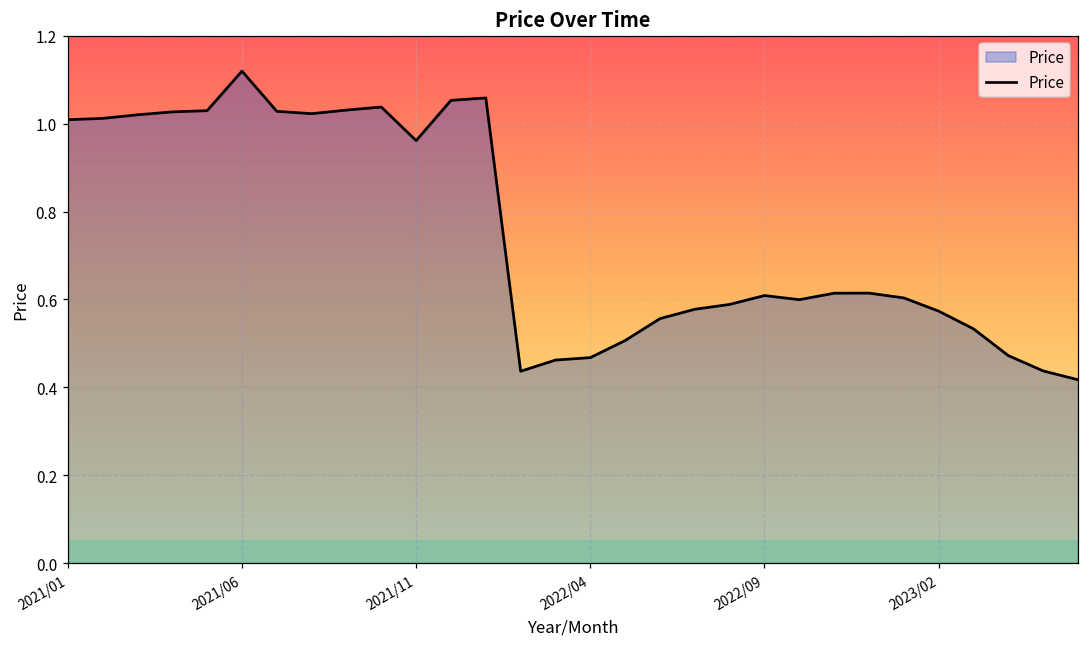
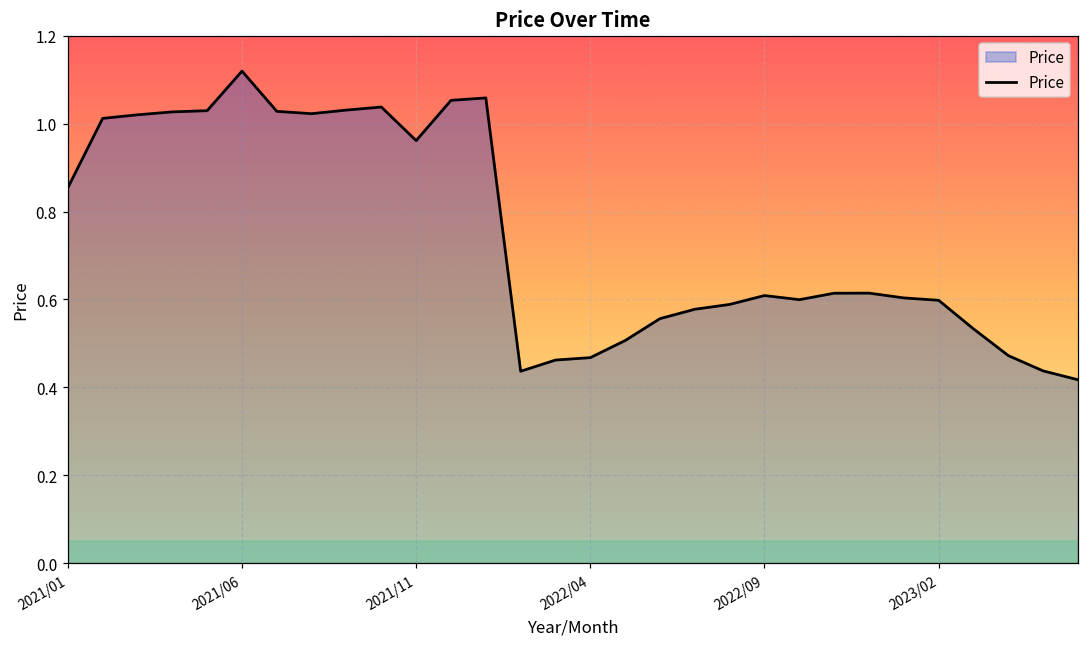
  {
-   "2021/01": 1.01,
+   "2021/01": 0.85,
    "2021/06": 1.12,
    "2021/11": 0.96,
    "2022/04": 0.47,
    "2022/09": 0.61,
-   "2023/02": 0.57
+   "2023/02": 0.60
  }
